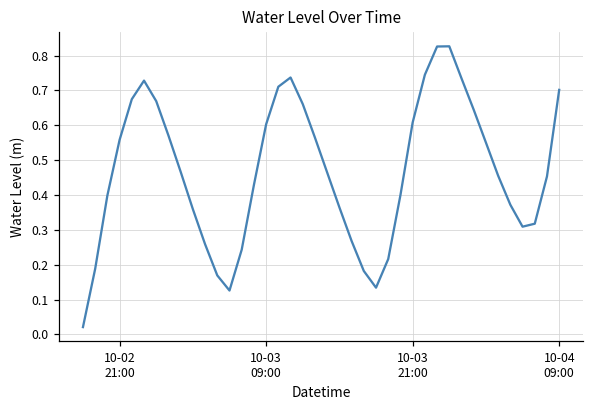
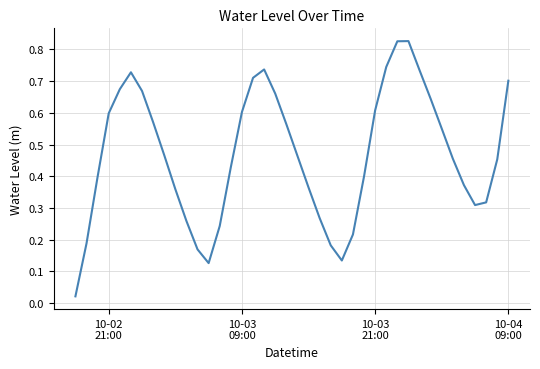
  {
-   "10-02 21:00": 0.56,
+   "10-02 21:00": 0.60,
    "10-03 09:00": 0.60,
    "10-03 21:00": 0.61,
    "10-04 09:00": 0.70
  }
